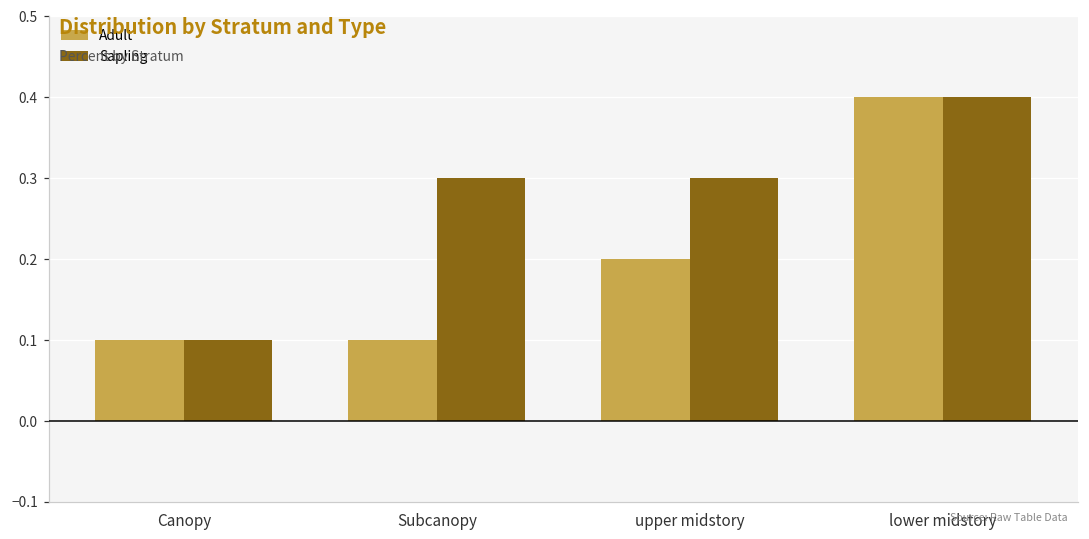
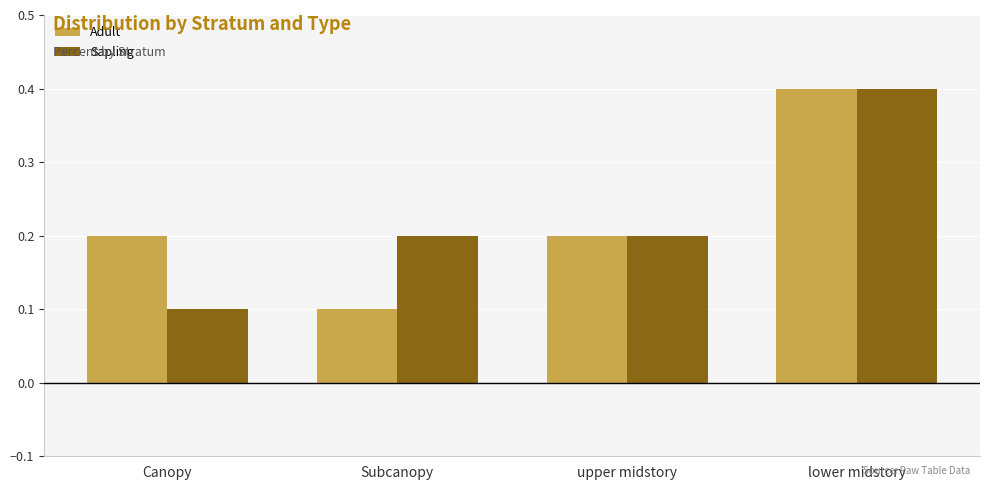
  {
    "Adult": {
-     "Canopy": 0.1,
+     "Canopy": 0.2,
      "Subcanopy": 0.1,
      "upper midstory": 0.2,
      "lower midstory": 0.4
    },
    "Sapling": {
      "Canopy": 0.1,
-     "Subcanopy": 0.3,
-     "upper midstory": 0.3,
+     "Subcanopy": 0.2,
+     "upper midstory": 0.2,
      "lower midstory": 0.4
    }
  }
